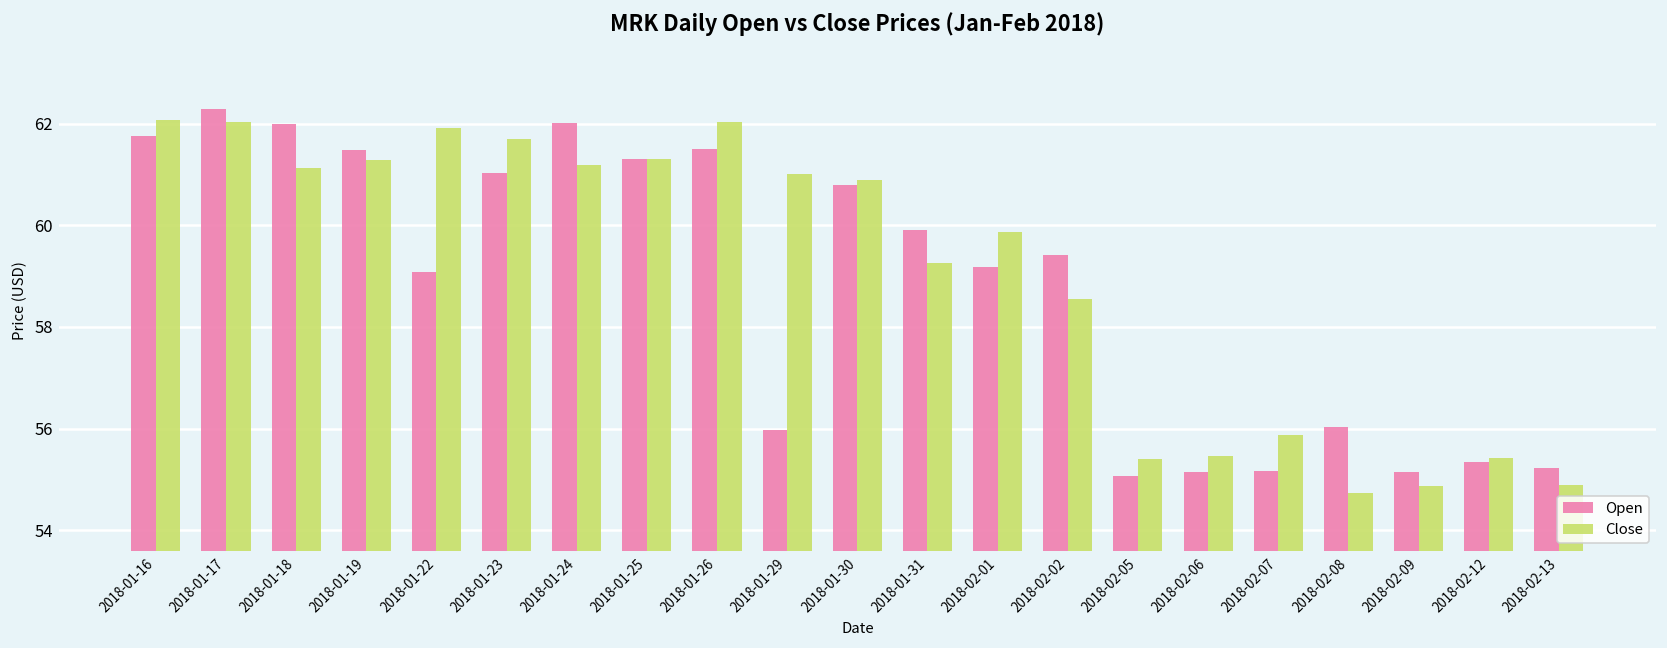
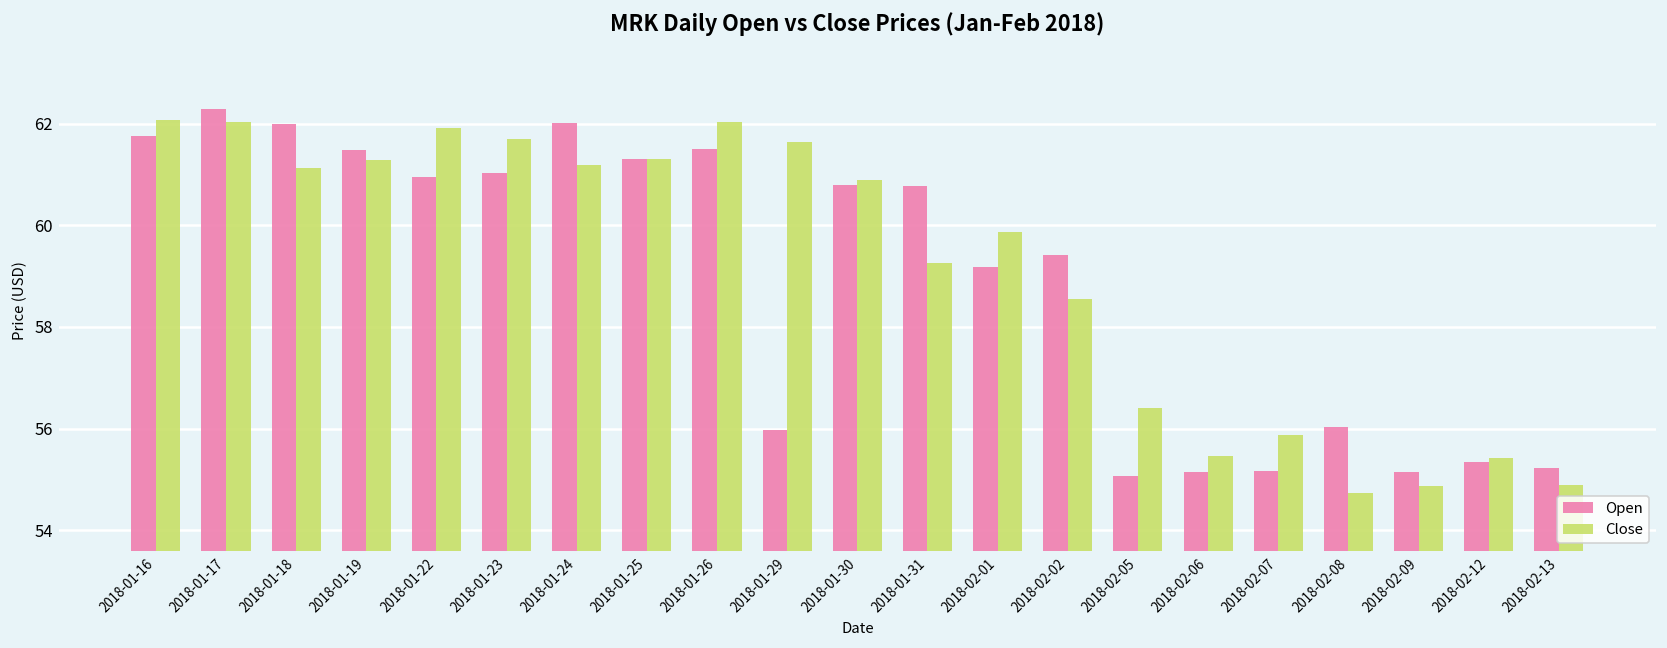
  {
    "Open": {
      "2018-01-16": 61.8,
      "2018-01-17": 62.3,
      "2018-01-18": 62.0,
      "2018-01-19": 61.5,
-     "2018-01-22": 59.1,
+     "2018-01-22": 61.0,
      "2018-01-23": 61.0,
      "2018-01-24": 62.0,
      "2018-01-25": 61.3,
      "2018-01-26": 61.5,
      "2018-01-29": 56.0,
      "2018-01-30": 60.8,
-     "2018-01-31": 59.9,
+     "2018-01-31": 60.8,
      "2018-02-01": 59.2,
      "2018-02-02": 59.4,
      "2018-02-05": 55.1,
      "2018-02-06": 55.1,
      "2018-02-07": 55.2,
      "2018-02-08": 56.0,
      "2018-02-09": 55.2,
      "2018-02-12": 55.3,
      "2018-02-13": 55.2
    },
    "Close": {
      "2018-01-16": 62.1,
      "2018-01-17": 62.0,
      "2018-01-18": 61.1,
      "2018-01-19": 61.3,
      "2018-01-22": 61.9,
      "2018-01-23": 61.7,
      "2018-01-24": 61.2,
      "2018-01-25": 61.3,
      "2018-01-26": 62.0,
-     "2018-01-29": 61.0,
+     "2018-01-29": 61.6,
      "2018-01-30": 60.9,
      "2018-01-31": 59.3,
      "2018-02-01": 59.9,
      "2018-02-02": 58.6,
-     "2018-02-05": 55.4,
+     "2018-02-05": 56.4,
      "2018-02-06": 55.5,
      "2018-02-07": 55.9,
      "2018-02-08": 54.7,
      "2018-02-09": 54.9,
      "2018-02-12": 55.4,
      "2018-02-13": 54.9
    }
  }
